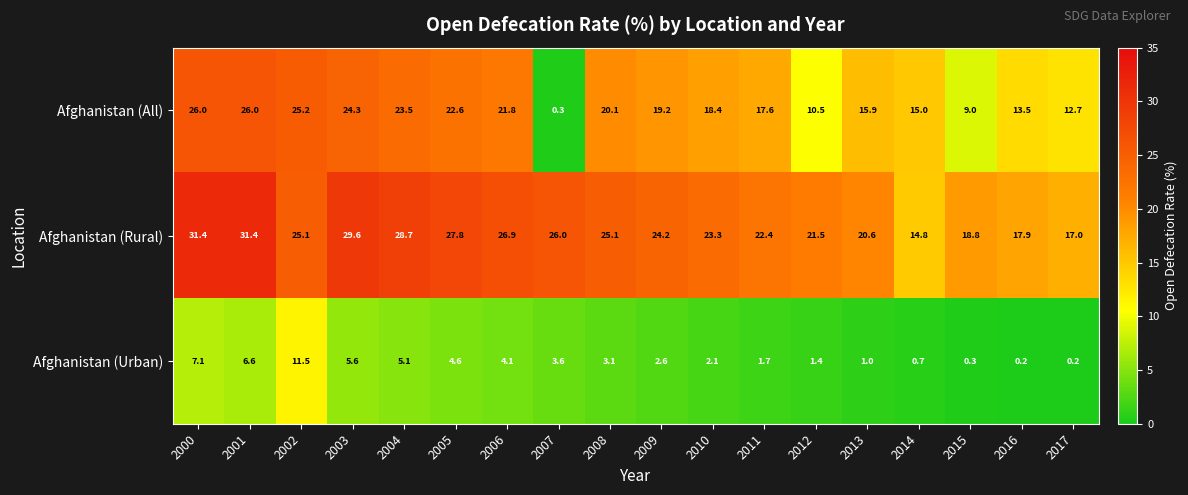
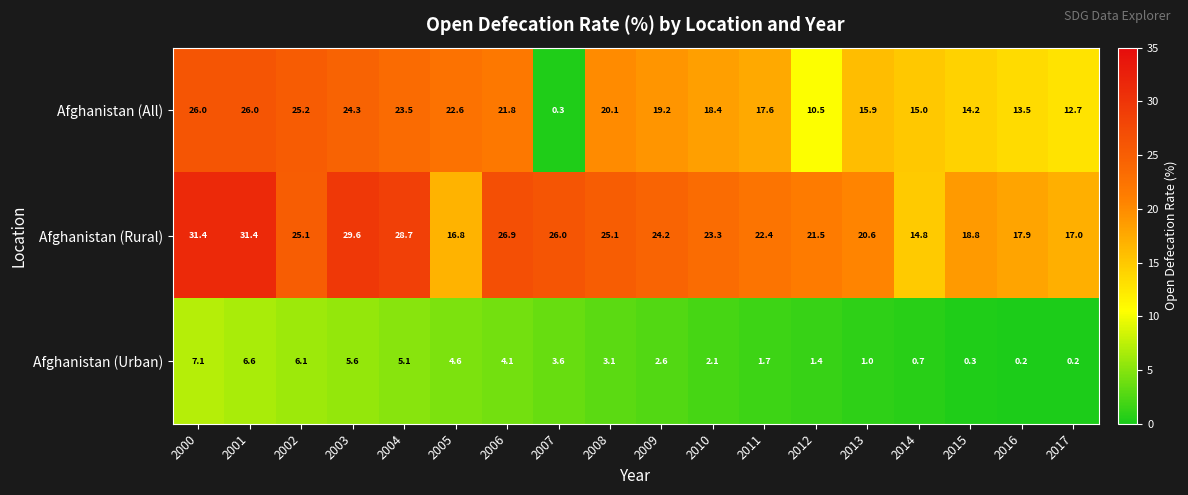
  {
    "Afghanistan (All)": {
      "2000": 26.0,
      "2001": 26.0,
      "2002": 25.2,
      "2003": 24.3,
      "2004": 23.5,
      "2005": 22.6,
      "2006": 21.8,
      "2007": 0.3,
      "2008": 20.1,
      "2009": 19.2,
      "2010": 18.4,
      "2011": 17.6,
      "2012": 10.5,
      "2013": 15.9,
      "2014": 15.0,
-     "2015": 9.0,
+     "2015": 14.2,
      "2016": 13.5,
      "2017": 12.7
    },
    "Afghanistan (Rural)": {
      "2000": 31.4,
      "2001": 31.4,
      "2002": 25.1,
      "2003": 29.6,
      "2004": 28.7,
-     "2005": 27.8,
+     "2005": 16.8,
      "2006": 26.9,
      "2007": 26.0,
      "2008": 25.1,
      "2009": 24.2,
      "2010": 23.3,
      "2011": 22.4,
      "2012": 21.5,
      "2013": 20.6,
      "2014": 14.8,
      "2015": 18.8,
      "2016": 17.9,
      "2017": 17.0
    },
    "Afghanistan (Urban)": {
      "2000": 7.1,
      "2001": 6.6,
-     "2002": 11.5,
+     "2002": 6.1,
      "2003": 5.6,
      "2004": 5.1,
      "2005": 4.6,
      "2006": 4.1,
      "2007": 3.6,
      "2008": 3.1,
      "2009": 2.6,
      "2010": 2.1,
      "2011": 1.7,
      "2012": 1.4,
      "2013": 1.0,
      "2014": 0.7,
      "2015": 0.3,
      "2016": 0.2,
      "2017": 0.2
    }
  }
